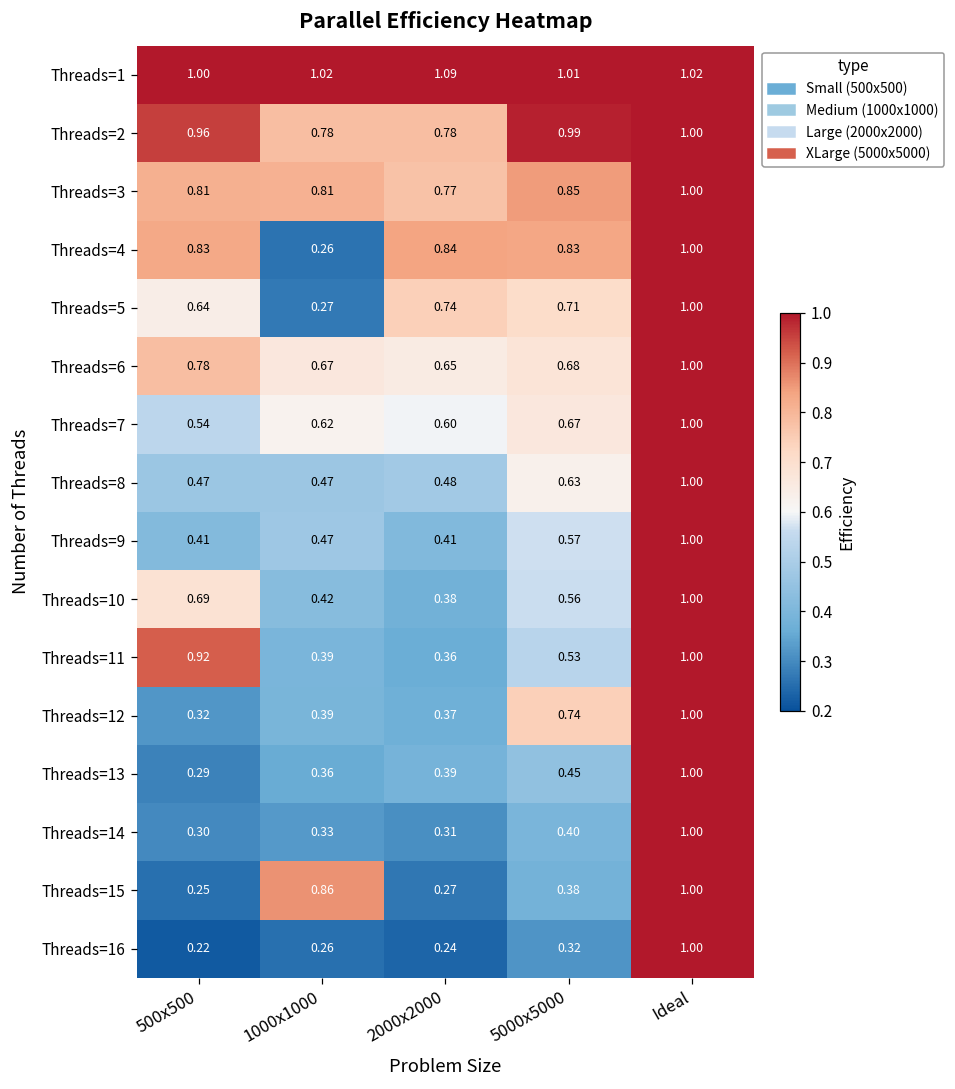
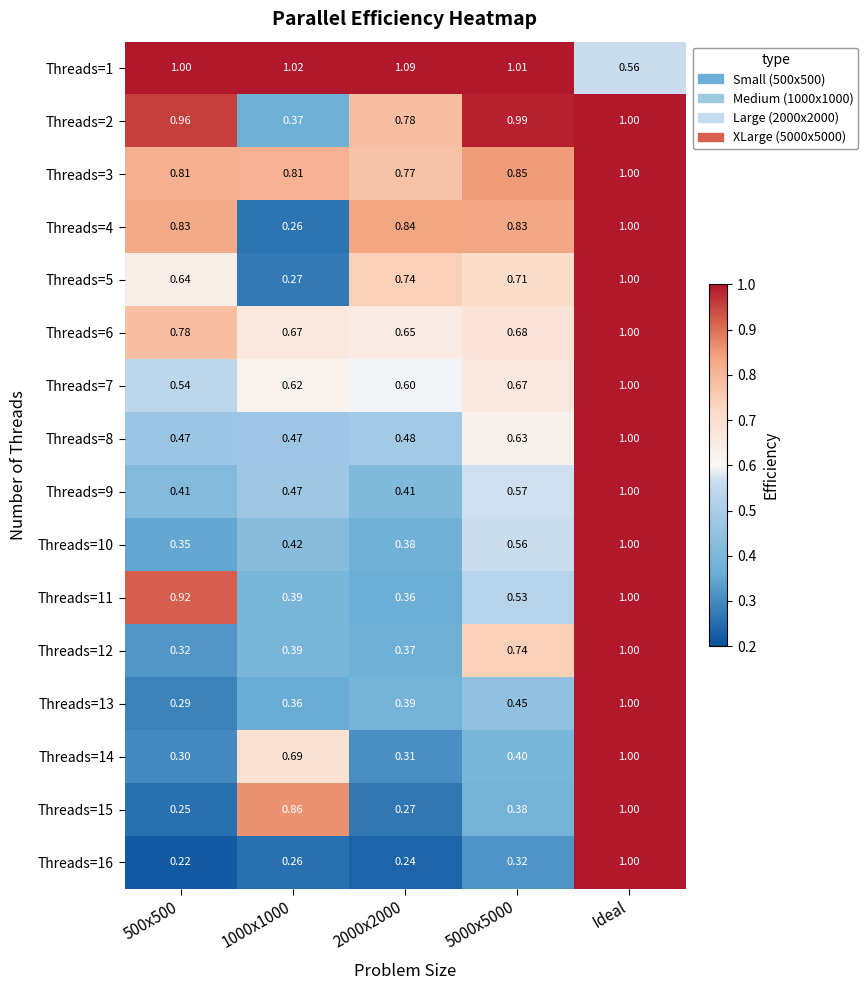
  {
    "Threads=1": {
      "500x500": 1.00,
      "1000x1000": 1.02,
      "2000x2000": 1.09,
      "5000x5000": 1.01,
-     "Ideal": 1.02
+     "Ideal": 0.56
    },
    "Threads=2": {
      "500x500": 0.96,
-     "1000x1000": 0.78,
+     "1000x1000": 0.37,
      "2000x2000": 0.78,
      "5000x5000": 0.99,
      "Ideal": 1.00
    },
    "Threads=3": {
      "500x500": 0.81,
      "1000x1000": 0.81,
      "2000x2000": 0.77,
      "5000x5000": 0.85,
      "Ideal": 1.00
    },
    "Threads=4": {
      "500x500": 0.83,
      "1000x1000": 0.26,
      "2000x2000": 0.84,
      "5000x5000": 0.83,
      "Ideal": 1.00
    },
    "Threads=5": {
      "500x500": 0.64,
      "1000x1000": 0.27,
      "2000x2000": 0.74,
      "5000x5000": 0.71,
      "Ideal": 1.00
    },
    "Threads=6": {
      "500x500": 0.78,
      "1000x1000": 0.67,
      "2000x2000": 0.65,
      "5000x5000": 0.68,
      "Ideal": 1.00
    },
    "Threads=7": {
      "500x500": 0.54,
      "1000x1000": 0.62,
      "2000x2000": 0.60,
      "5000x5000": 0.67,
      "Ideal": 1.00
    },
    "Threads=8": {
      "500x500": 0.47,
      "1000x1000": 0.47,
      "2000x2000": 0.48,
      "5000x5000": 0.63,
      "Ideal": 1.00
    },
    "Threads=9": {
      "500x500": 0.41,
      "1000x1000": 0.47,
      "2000x2000": 0.41,
      "5000x5000": 0.57,
      "Ideal": 1.00
    },
    "Threads=10": {
-     "500x500": 0.69,
+     "500x500": 0.35,
      "1000x1000": 0.42,
      "2000x2000": 0.38,
      "5000x5000": 0.56,
      "Ideal": 1.00
    },
    "Threads=11": {
      "500x500": 0.92,
      "1000x1000": 0.39,
      "2000x2000": 0.36,
      "5000x5000": 0.53,
      "Ideal": 1.00
    },
    "Threads=12": {
      "500x500": 0.32,
      "1000x1000": 0.39,
      "2000x2000": 0.37,
      "5000x5000": 0.74,
      "Ideal": 1.00
    },
    "Threads=13": {
      "500x500": 0.29,
      "1000x1000": 0.36,
      "2000x2000": 0.39,
      "5000x5000": 0.45,
      "Ideal": 1.00
    },
    "Threads=14": {
      "500x500": 0.30,
-     "1000x1000": 0.33,
+     "1000x1000": 0.69,
      "2000x2000": 0.31,
      "5000x5000": 0.40,
      "Ideal": 1.00
    },
    "Threads=15": {
      "500x500": 0.25,
      "1000x1000": 0.86,
      "2000x2000": 0.27,
      "5000x5000": 0.38,
      "Ideal": 1.00
    },
    "Threads=16": {
      "500x500": 0.22,
      "1000x1000": 0.26,
      "2000x2000": 0.24,
      "5000x5000": 0.32,
      "Ideal": 1.00
    }
  }
